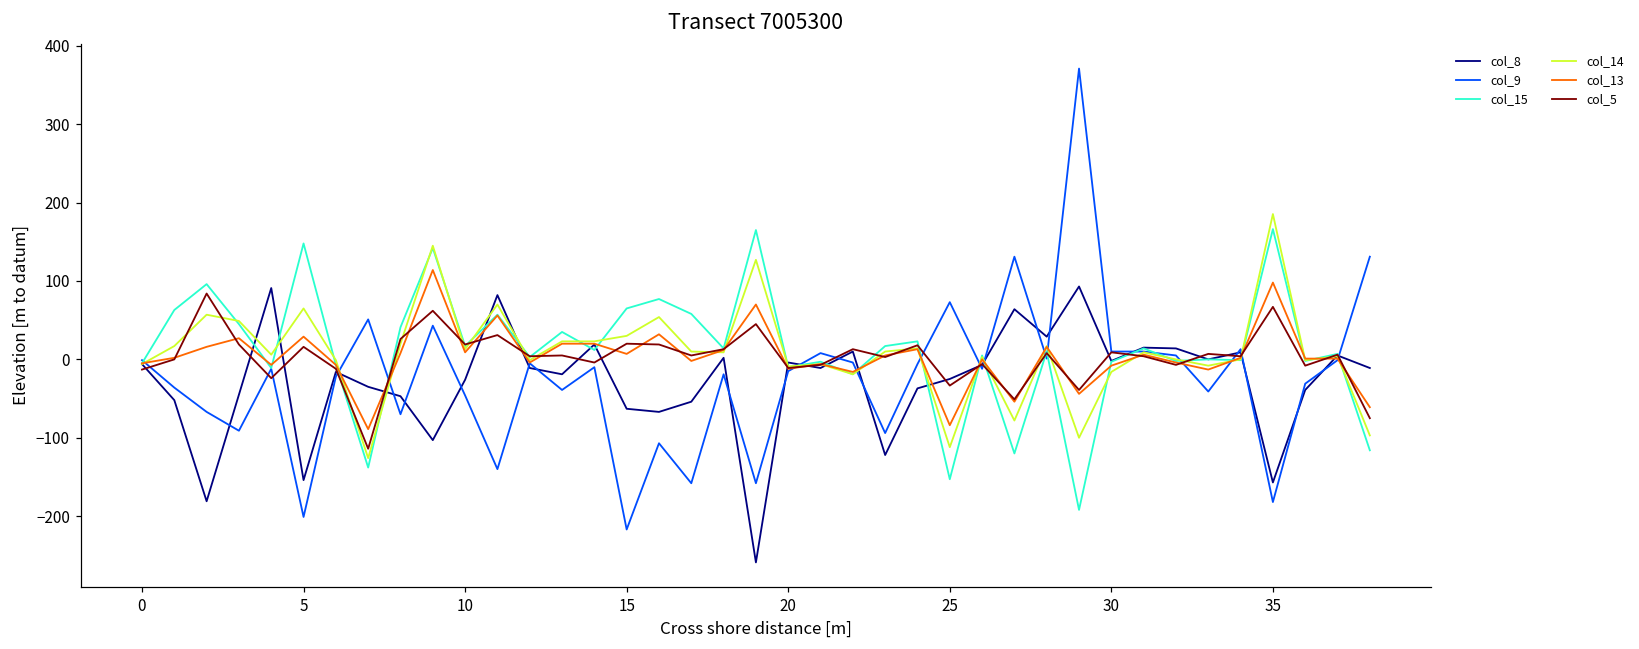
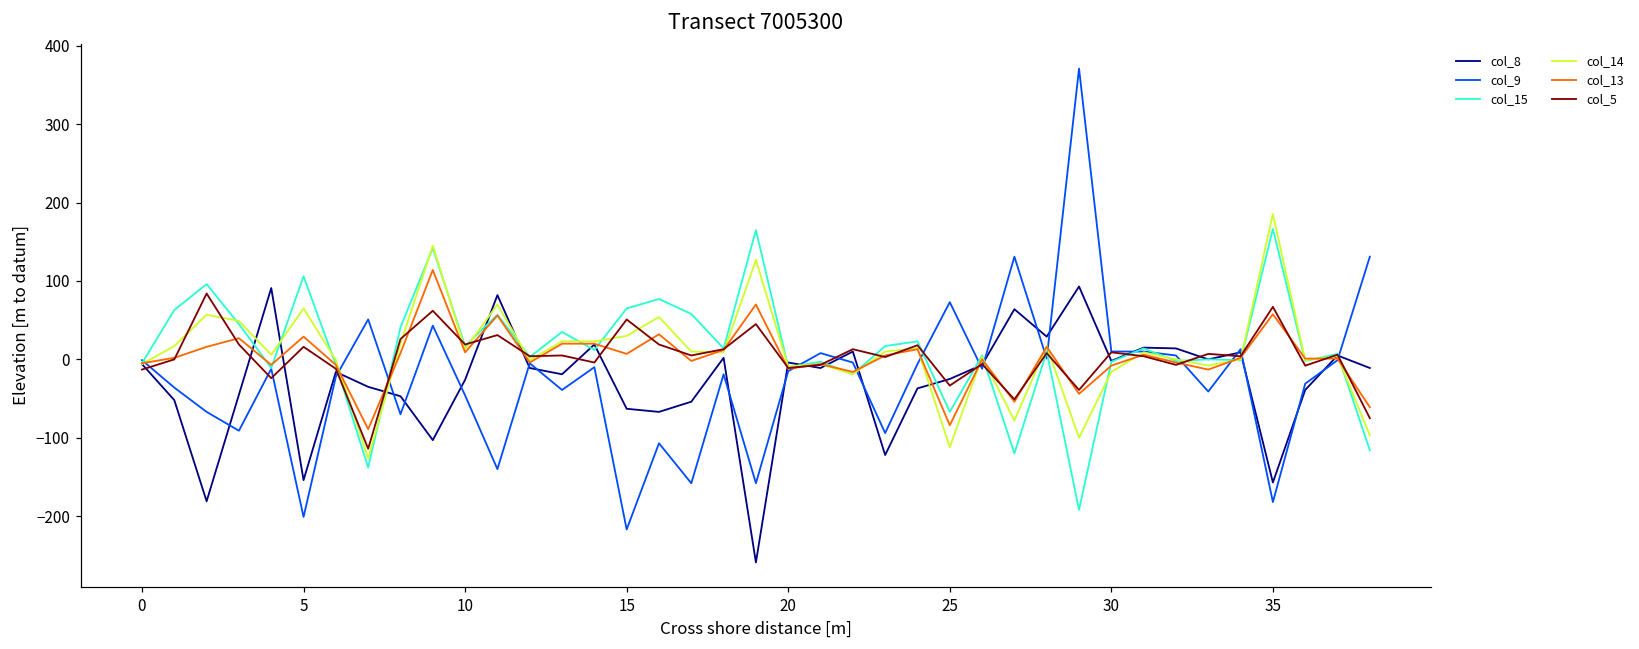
  {
    "col_8": {
      "5": -150,
      "10": -30,
      "15": -60,
      "20": 0,
      "25": -30,
      "35": -160
    },
    "col_9": {
      "0": 0,
      "5": -200,
      "10": -50,
      "15": -220,
      "25": 70,
      "35": -180
    },
    "col_15": {
-     "5": 150,
+     "5": 110,
      "15": 70,
-     "25": -150,
+     "25": -70,
      "35": 170
    },
    "col_14": {
      "5": 70,
      "10": 10,
      "15": 30,
      "25": -110,
      "30": -20,
      "35": 190
    },
    "col_13": {
      "5": 30,
      "10": 10,
      "15": 10,
      "25": -80,
      "30": -10,
-     "35": 100
+     "35": 60
    },
    "col_5": {
      "0": -10,
      "5": 20,
-     "15": 20,
+     "15": 50,
      "25": -30,
      "35": 70
    }
  }
